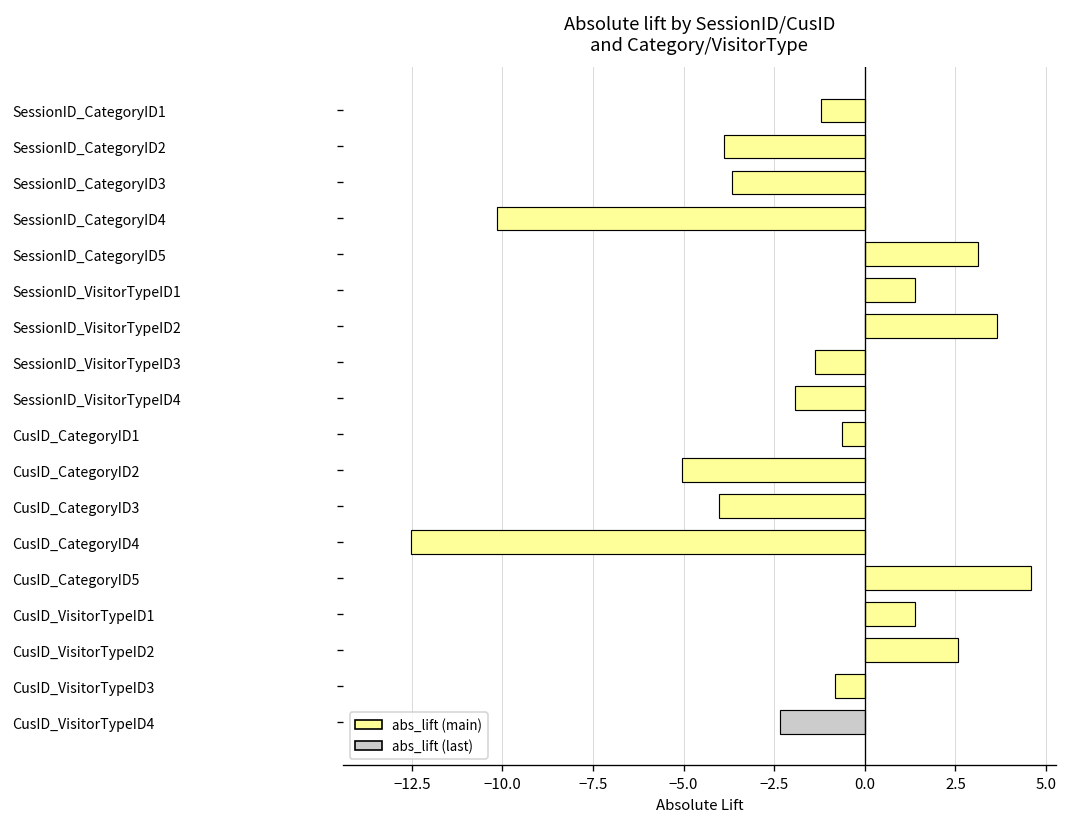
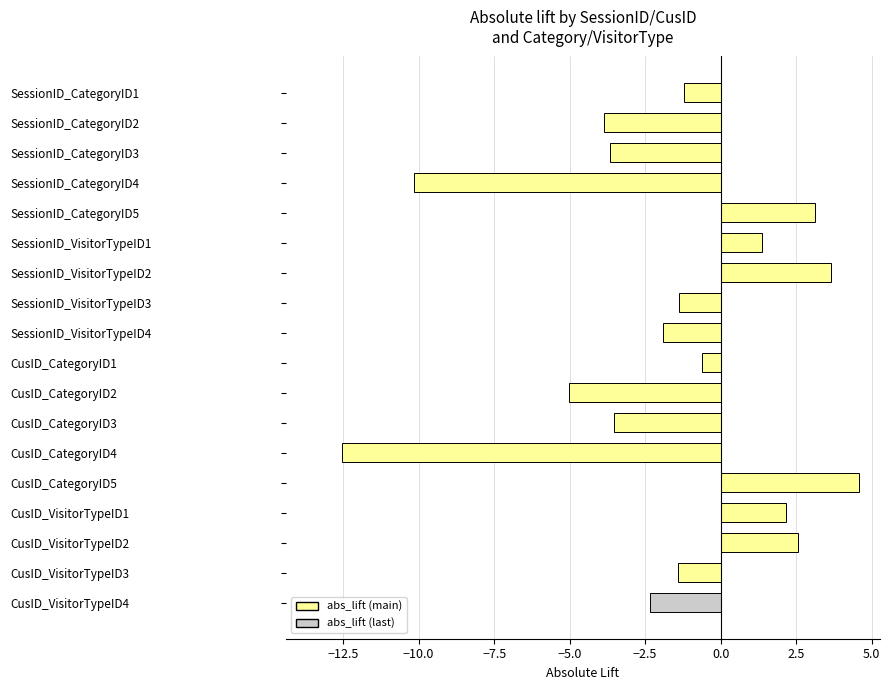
  {
    "SessionID_CategoryID1": -1.2,
    "SessionID_CategoryID2": -3.9,
    "SessionID_CategoryID3": -3.7,
    "SessionID_CategoryID4": -10.1,
    "SessionID_CategoryID5": 3.1,
    "SessionID_VisitorTypeID1": 1.4,
    "SessionID_VisitorTypeID2": 3.7,
    "SessionID_VisitorTypeID3": -1.4,
    "SessionID_VisitorTypeID4": -1.9,
    "CusID_CategoryID1": -0.6,
    "CusID_CategoryID2": -5.0,
-   "CusID_CategoryID3": -4.0,
+   "CusID_CategoryID3": -3.5,
    "CusID_CategoryID4": -12.5,
    "CusID_CategoryID5": 4.6,
-   "CusID_VisitorTypeID1": 1.4,
+   "CusID_VisitorTypeID1": 2.2,
    "CusID_VisitorTypeID2": 2.6,
-   "CusID_VisitorTypeID3": -0.8,
+   "CusID_VisitorTypeID3": -1.4,
    "CusID_VisitorTypeID4": -2.3
  }
